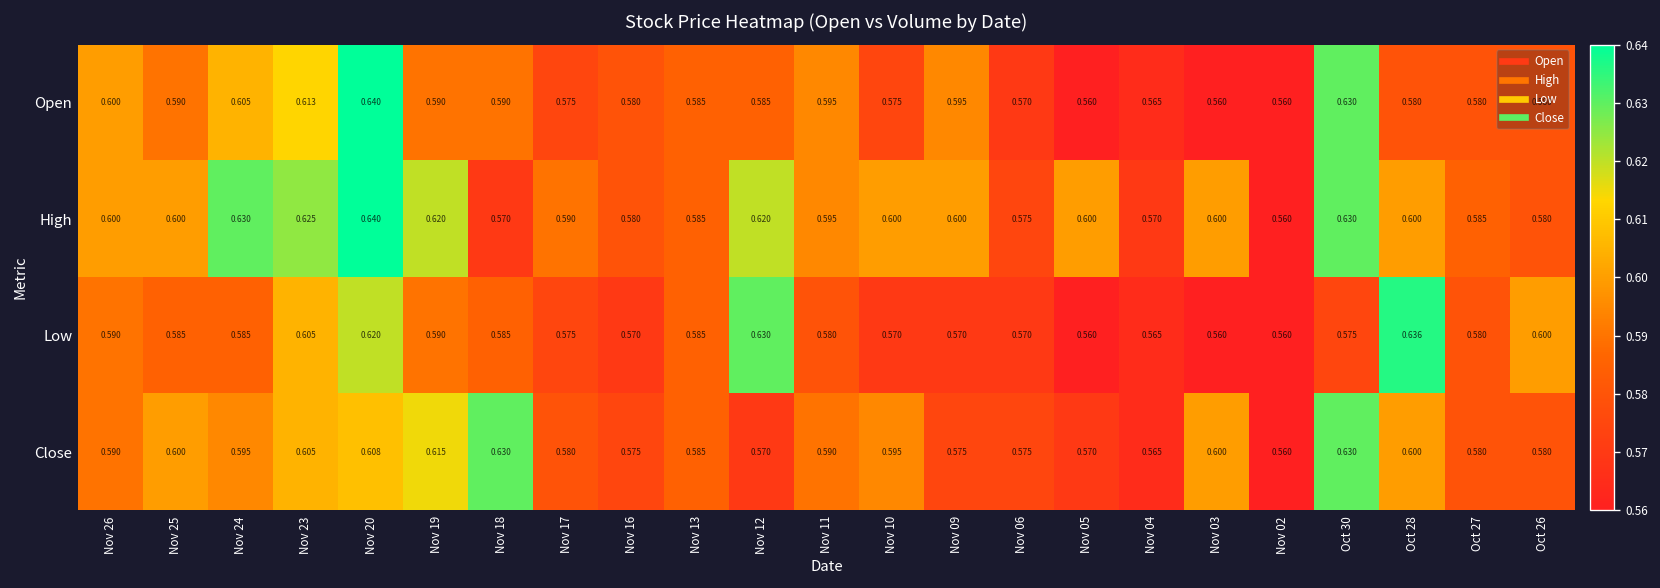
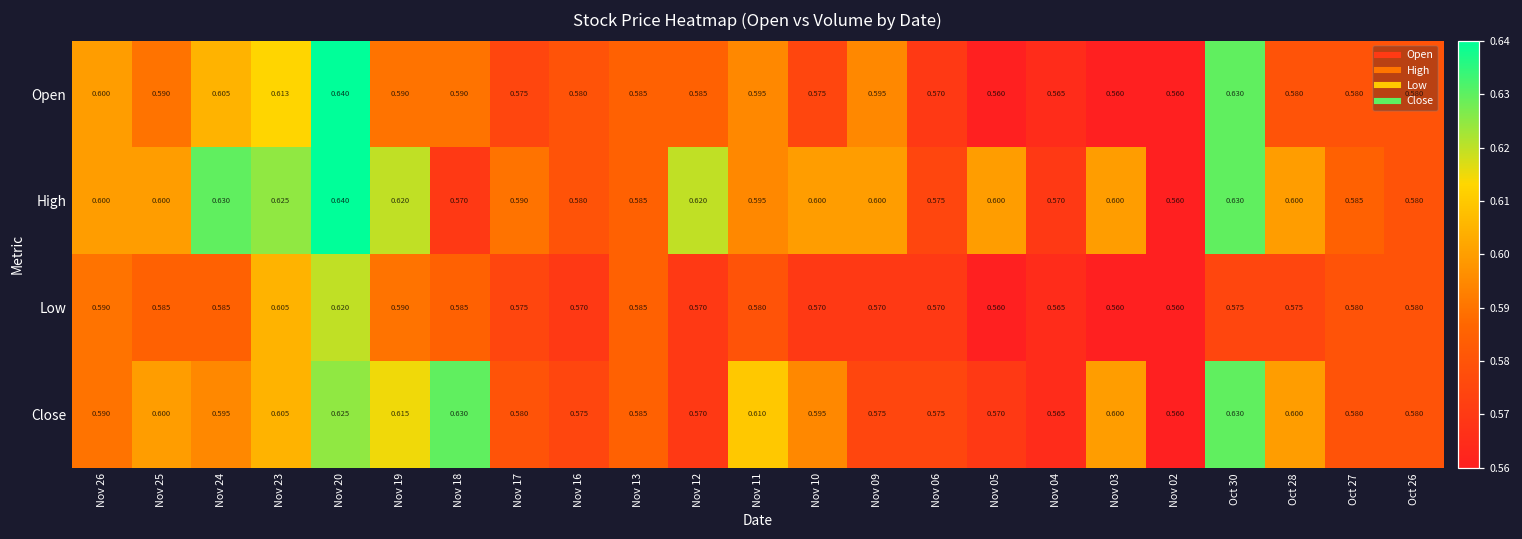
  {
    "Open": {
      "Nov 26": 0.600,
      "Nov 25": 0.590,
      "Nov 24": 0.605,
      "Nov 23": 0.613,
      "Nov 20": 0.640,
      "Nov 19": 0.590,
      "Nov 18": 0.590,
      "Nov 17": 0.575,
      "Nov 16": 0.580,
      "Nov 13": 0.585,
      "Nov 12": 0.585,
      "Nov 11": 0.595,
      "Nov 10": 0.575,
      "Nov 09": 0.595,
      "Nov 06": 0.570,
      "Nov 05": 0.560,
      "Nov 04": 0.565,
      "Nov 03": 0.560,
      "Nov 02": 0.560,
      "Oct 30": 0.630,
      "Oct 28": 0.580,
      "Oct 27": 0.580
    },
    "High": {
      "Nov 26": 0.600,
      "Nov 25": 0.600,
      "Nov 24": 0.630,
      "Nov 23": 0.625,
      "Nov 20": 0.640,
      "Nov 19": 0.620,
      "Nov 18": 0.570,
      "Nov 17": 0.590,
      "Nov 16": 0.580,
      "Nov 13": 0.585,
      "Nov 12": 0.620,
      "Nov 11": 0.595,
      "Nov 10": 0.600,
      "Nov 09": 0.600,
      "Nov 06": 0.575,
      "Nov 05": 0.600,
      "Nov 04": 0.570,
      "Nov 03": 0.600,
      "Nov 02": 0.560,
      "Oct 30": 0.630,
      "Oct 28": 0.600,
      "Oct 27": 0.585,
      "Oct 26": 0.580
    },
    "Low": {
      "Nov 26": 0.590,
      "Nov 25": 0.585,
      "Nov 24": 0.585,
      "Nov 23": 0.605,
      "Nov 20": 0.620,
      "Nov 19": 0.590,
      "Nov 18": 0.585,
      "Nov 17": 0.575,
      "Nov 16": 0.570,
      "Nov 13": 0.585,
-     "Nov 12": 0.630,
+     "Nov 12": 0.570,
      "Nov 11": 0.580,
      "Nov 10": 0.570,
      "Nov 09": 0.570,
      "Nov 06": 0.570,
      "Nov 05": 0.560,
      "Nov 04": 0.565,
      "Nov 03": 0.560,
      "Nov 02": 0.560,
      "Oct 30": 0.575,
-     "Oct 28": 0.636,
+     "Oct 28": 0.575,
      "Oct 27": 0.580,
-     "Oct 26": 0.600
+     "Oct 26": 0.580
    },
    "Close": {
      "Nov 26": 0.590,
      "Nov 25": 0.600,
      "Nov 24": 0.595,
      "Nov 23": 0.605,
-     "Nov 20": 0.608,
+     "Nov 20": 0.625,
      "Nov 19": 0.615,
      "Nov 18": 0.630,
      "Nov 17": 0.580,
      "Nov 16": 0.575,
      "Nov 13": 0.585,
      "Nov 12": 0.570,
-     "Nov 11": 0.590,
+     "Nov 11": 0.610,
      "Nov 10": 0.595,
      "Nov 09": 0.575,
      "Nov 06": 0.575,
      "Nov 05": 0.570,
      "Nov 04": 0.565,
      "Nov 03": 0.600,
      "Nov 02": 0.560,
      "Oct 30": 0.630,
      "Oct 28": 0.600,
      "Oct 27": 0.580,
      "Oct 26": 0.580
    }
  }
